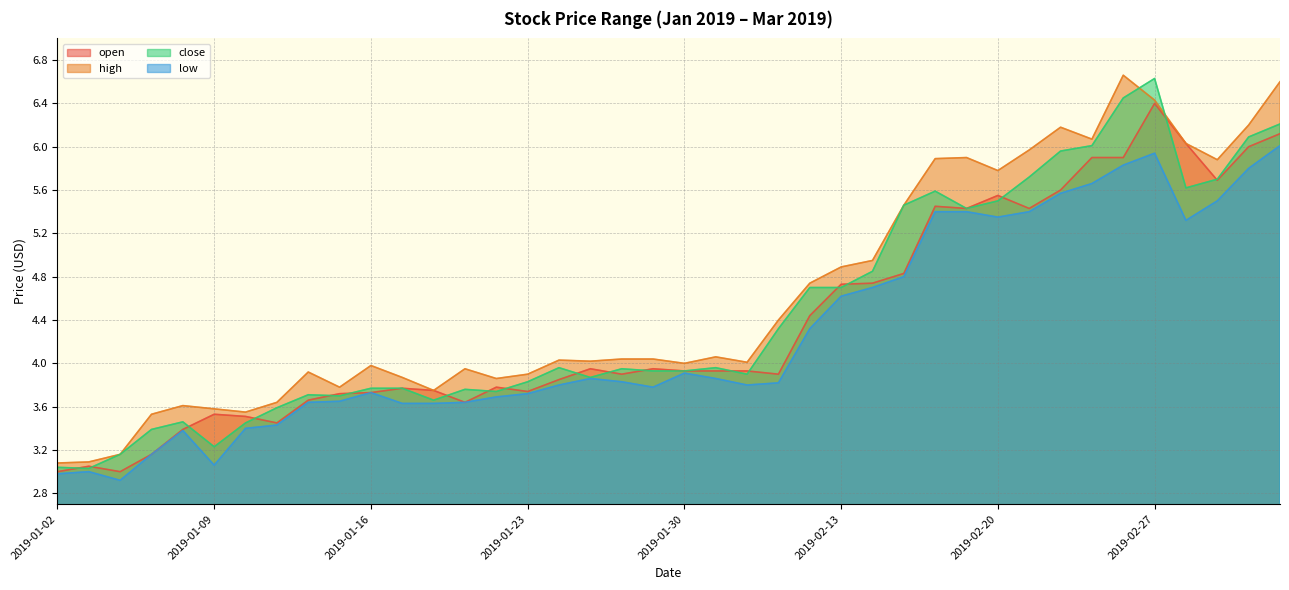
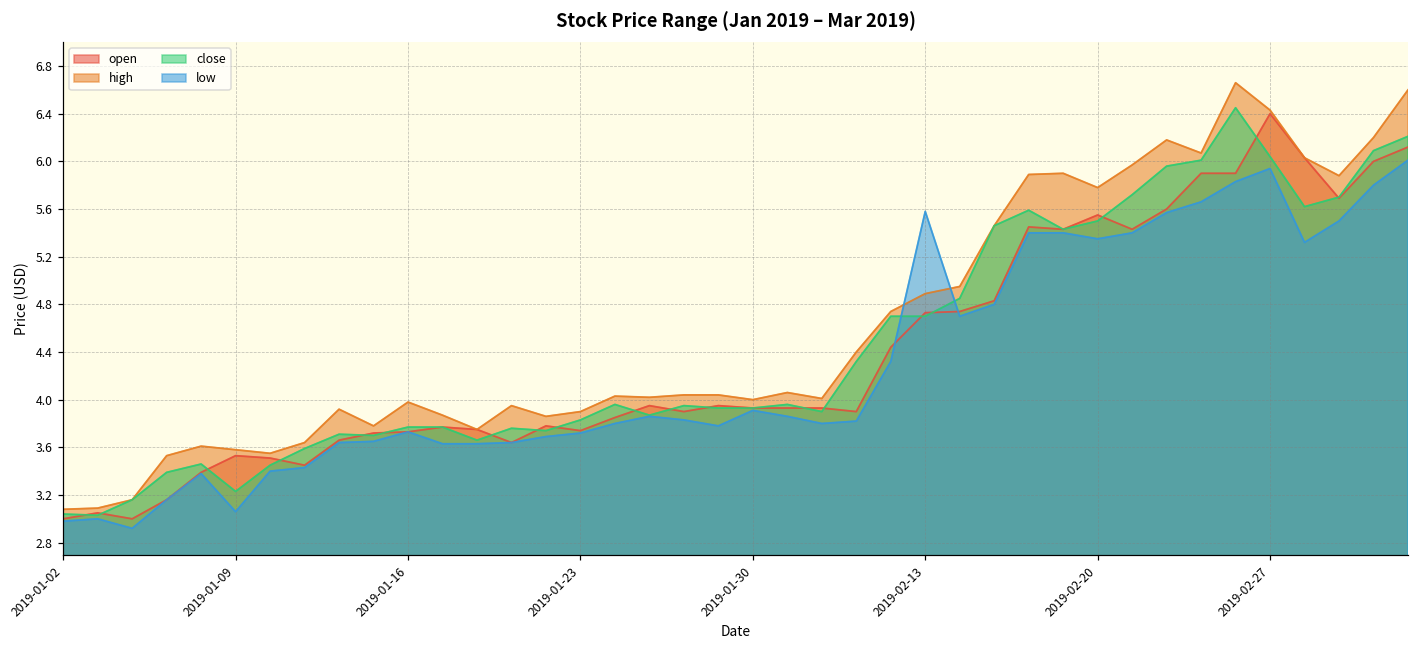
  {
    "close": {
      "2019-01-02": 3.04,
      "2019-01-09": 3.23,
      "2019-01-16": 3.77,
      "2019-01-23": 3.83,
      "2019-02-13": 4.70,
      "2019-02-20": 5.50,
-     "2019-02-27": 6.63
+     "2019-02-27": 6.04
    },
    "low": {
      "2019-01-09": 3.06,
-     "2019-02-13": 4.62,
+     "2019-02-13": 5.58,
      "2019-02-20": 5.35,
      "2019-02-27": 5.94
    }
  }
